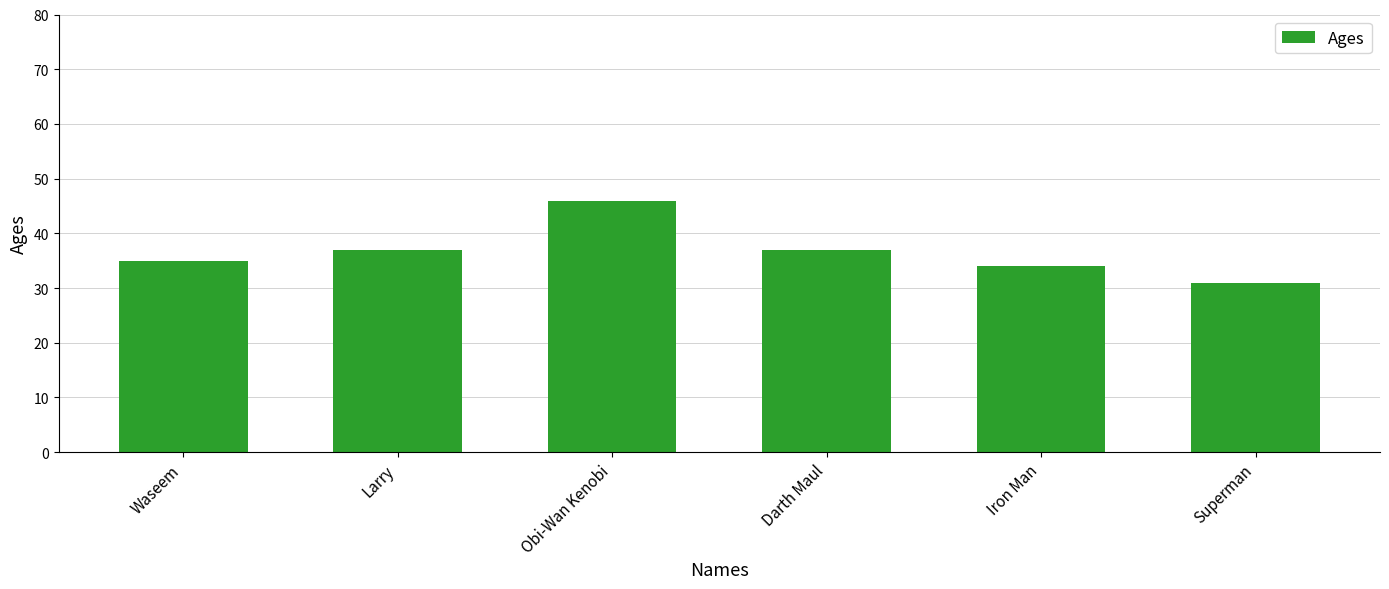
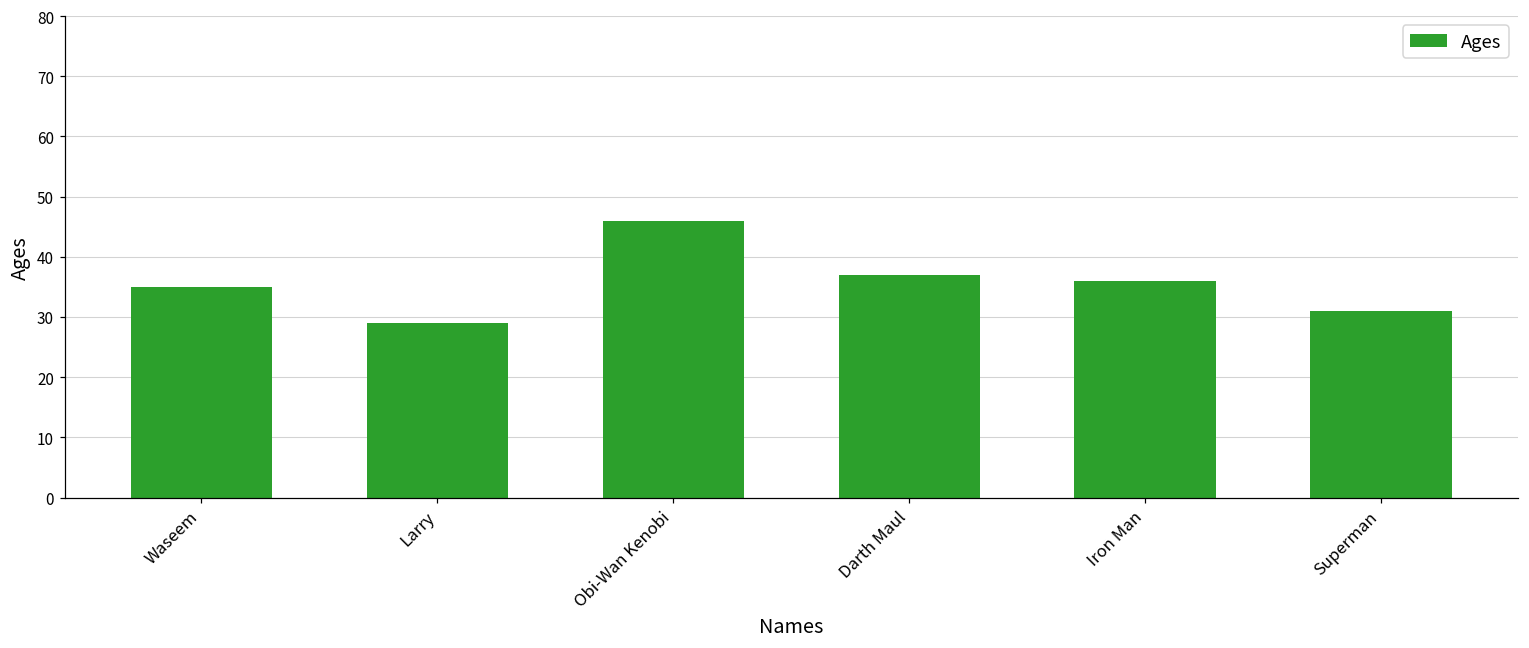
  {
    "Waseem": 35,
-   "Larry": 37,
+   "Larry": 29,
    "Obi-Wan Kenobi": 46,
    "Darth Maul": 37,
-   "Iron Man": 34,
+   "Iron Man": 36,
    "Superman": 31
  }
